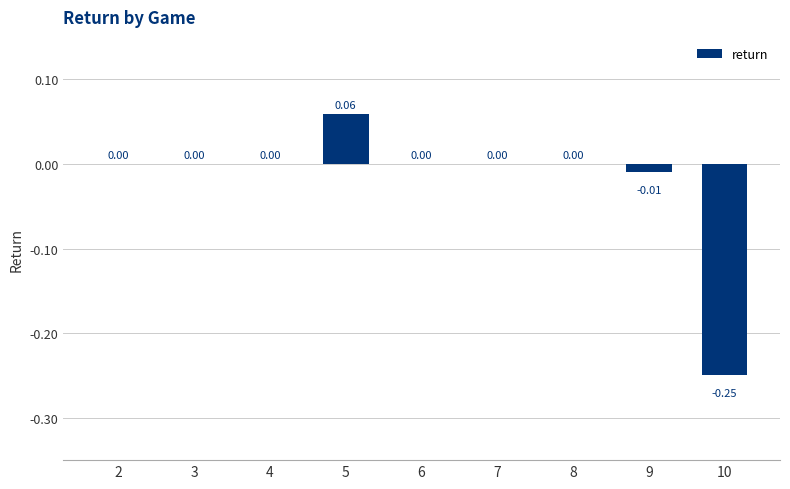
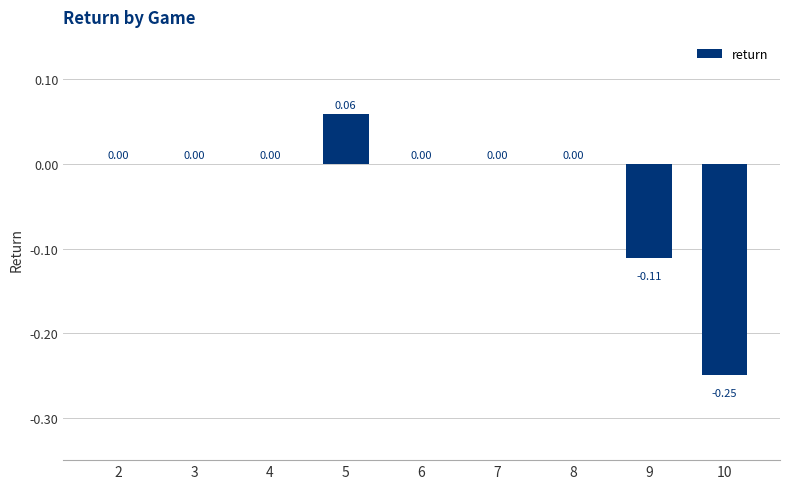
  {
    "2": 0.00,
    "3": 0.00,
    "4": 0.00,
    "5": 0.06,
    "6": 0.00,
    "7": 0.00,
    "8": 0.00,
-   "9": -0.01,
+   "9": -0.11,
    "10": -0.25
  }
